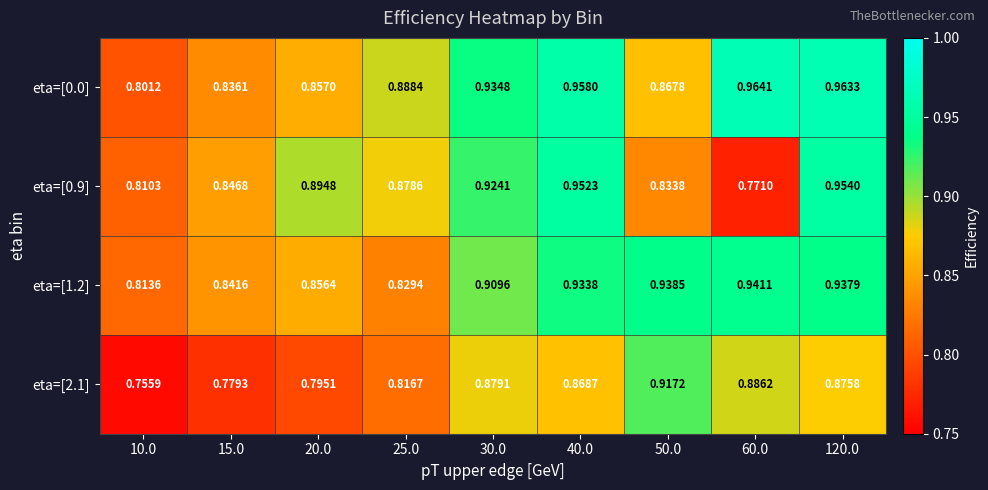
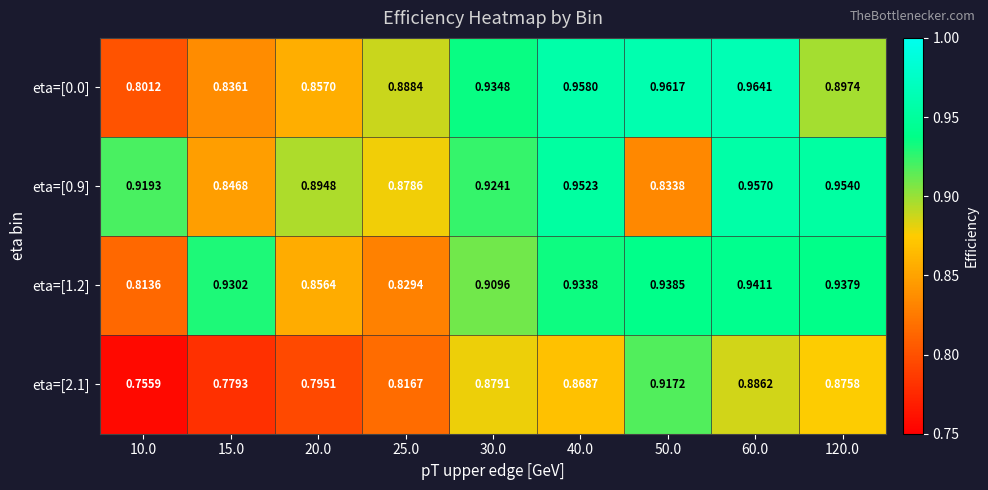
  {
    "eta=[0.0]": {
      "10.0": 0.8012,
      "15.0": 0.8361,
      "20.0": 0.8570,
      "25.0": 0.8884,
      "30.0": 0.9348,
      "40.0": 0.9580,
-     "50.0": 0.8678,
+     "50.0": 0.9617,
      "60.0": 0.9641,
-     "120.0": 0.9633
+     "120.0": 0.8974
    },
    "eta=[0.9]": {
-     "10.0": 0.8103,
+     "10.0": 0.9193,
      "15.0": 0.8468,
      "20.0": 0.8948,
      "25.0": 0.8786,
      "30.0": 0.9241,
      "40.0": 0.9523,
      "50.0": 0.8338,
-     "60.0": 0.7710,
+     "60.0": 0.9570,
      "120.0": 0.9540
    },
    "eta=[1.2]": {
      "10.0": 0.8136,
-     "15.0": 0.8416,
+     "15.0": 0.9302,
      "20.0": 0.8564,
      "25.0": 0.8294,
      "30.0": 0.9096,
      "40.0": 0.9338,
      "50.0": 0.9385,
      "60.0": 0.9411,
      "120.0": 0.9379
    },
    "eta=[2.1]": {
      "10.0": 0.7559,
      "15.0": 0.7793,
      "20.0": 0.7951,
      "25.0": 0.8167,
      "30.0": 0.8791,
      "40.0": 0.8687,
      "50.0": 0.9172,
      "60.0": 0.8862,
      "120.0": 0.8758
    }
  }
